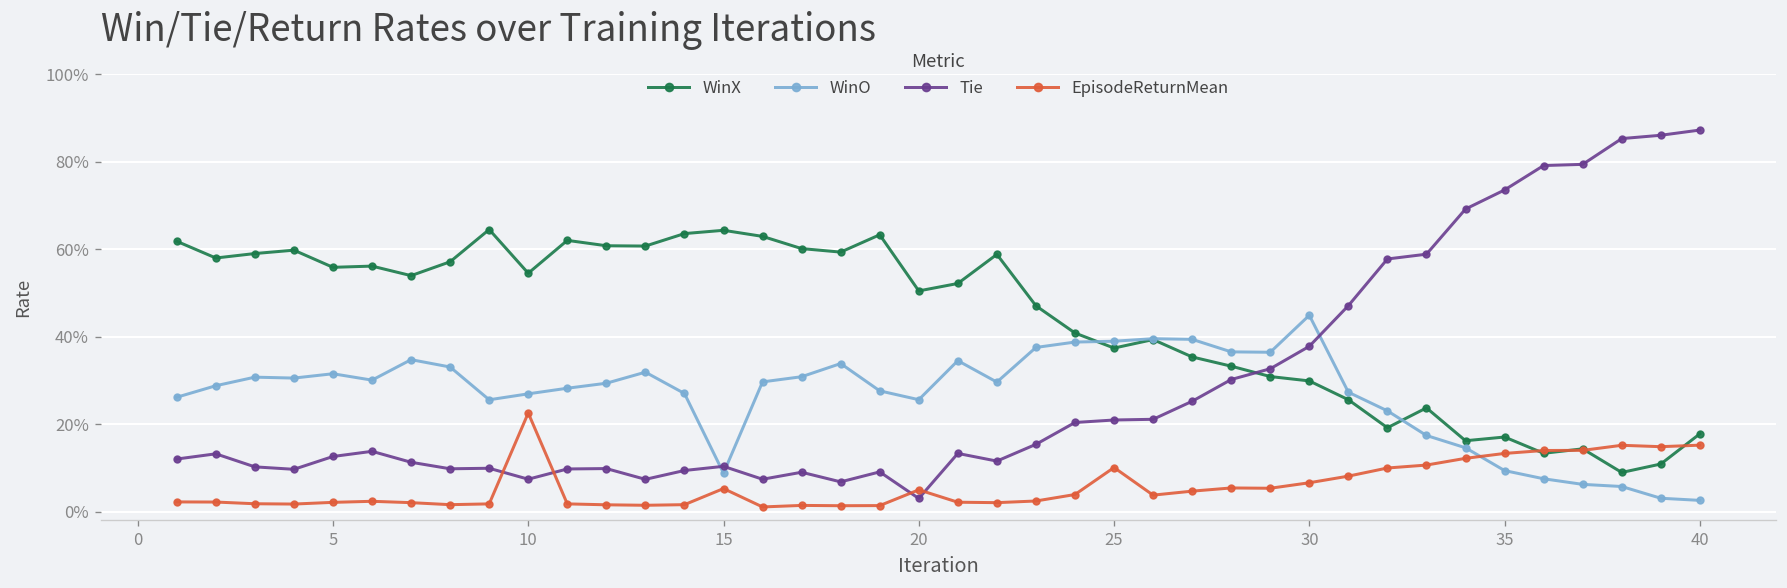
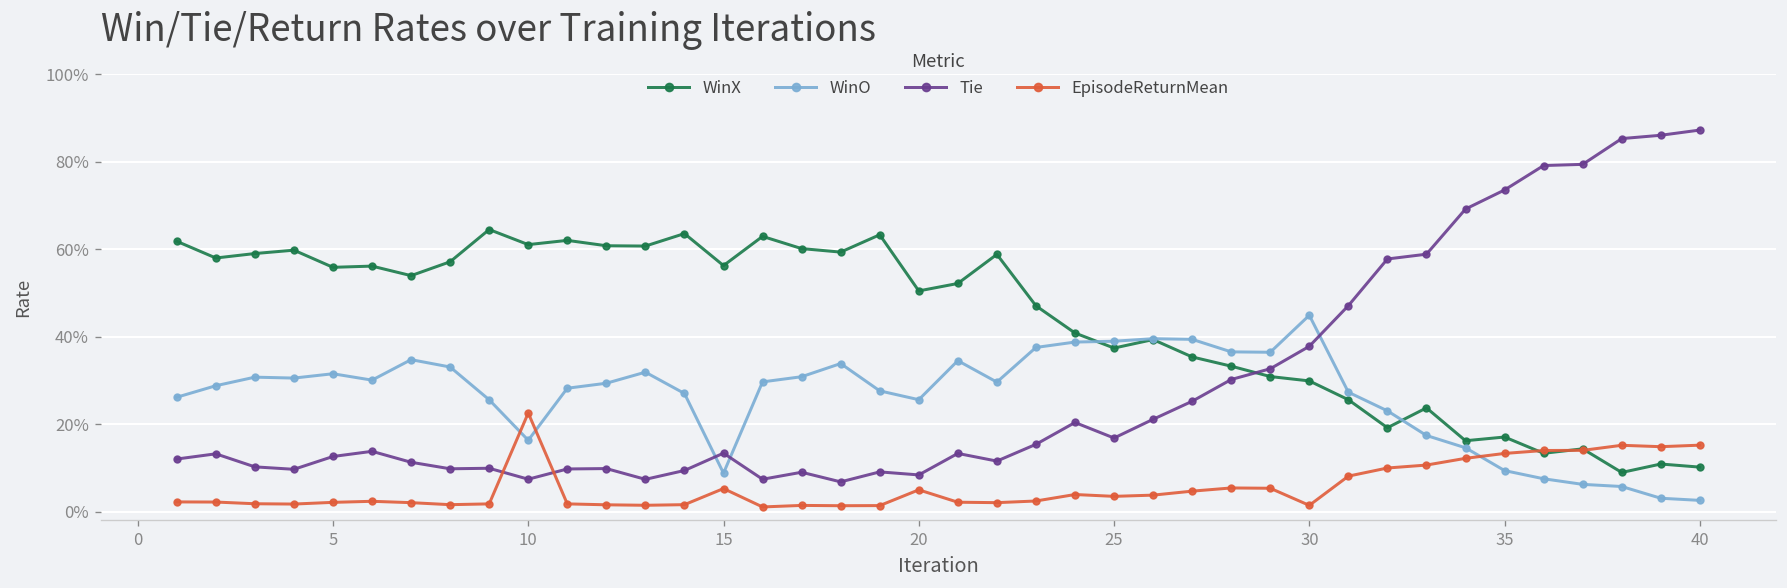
  {
    "WinX": {
      "5": "56%",
-     "10": "55%",
-     "15": "64%",
+     "10": "61%",
+     "15": "56%",
      "20": "50%",
      "25": "37%",
      "30": "30%",
      "35": "17%",
-     "40": "18%"
+     "40": "10%"
    },
    "WinO": {
      "5": "32%",
-     "10": "27%",
+     "10": "16%",
      "15": "9%",
      "20": "26%",
      "25": "39%",
      "30": "45%",
      "35": "9%",
      "40": "3%"
    },
    "Tie": {
      "5": "13%",
      "10": "7%",
-     "15": "10%",
-     "20": "3%",
-     "25": "21%",
+     "15": "13%",
+     "20": "8%",
+     "25": "17%",
      "30": "38%",
      "35": "74%",
      "40": "87%"
    },
    "EpisodeReturnMean": {
      "5": "2%",
      "10": "23%",
      "15": "5%",
      "20": "5%",
-     "25": "10%",
-     "30": "7%",
+     "25": "4%",
+     "30": "1%",
      "35": "13%",
      "40": "15%"
    }
  }
